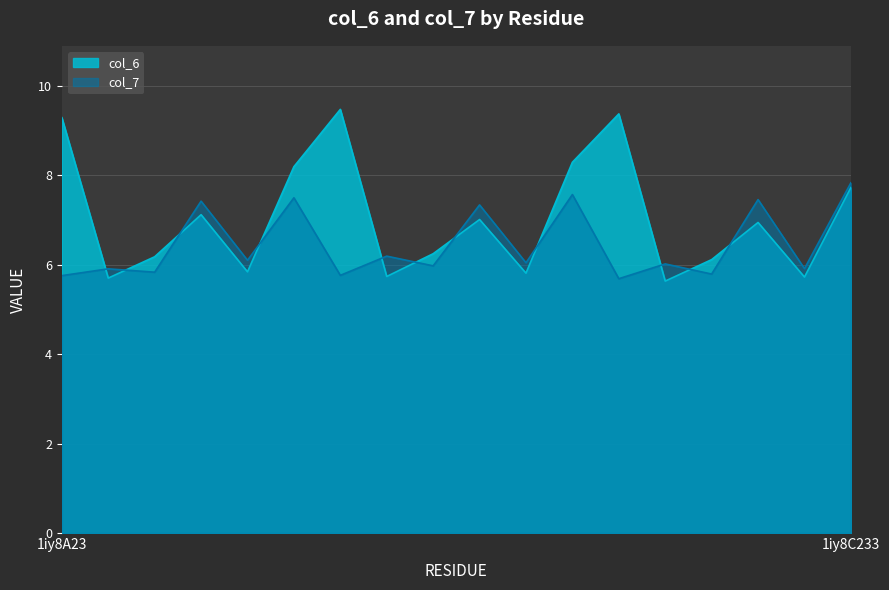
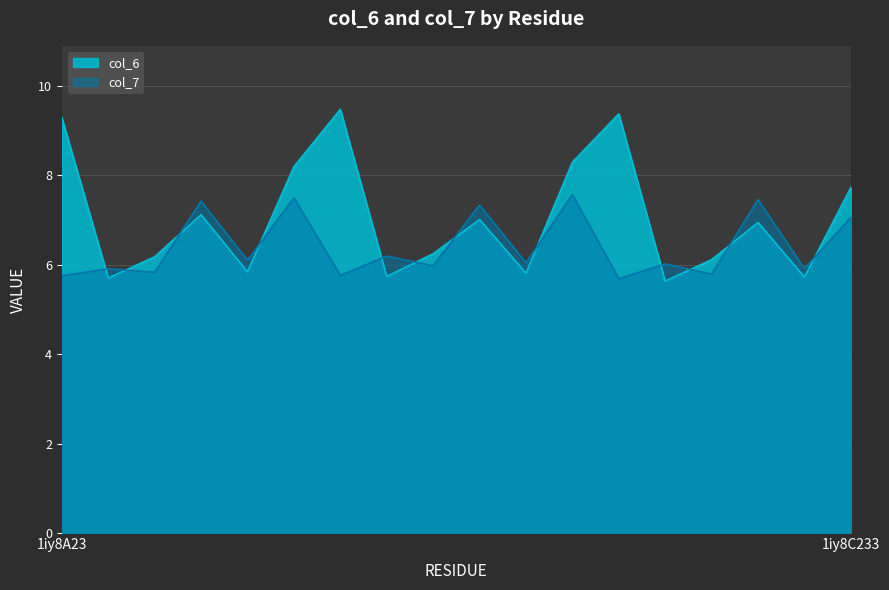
  {
    "col_6": {
      "1iy8A23": 9.3,
      "1iy8C233": 7.7
    },
    "col_7": {
      "1iy8A23": 5.8,
-     "1iy8C233": 7.8
+     "1iy8C233": 7.1
    }
  }
